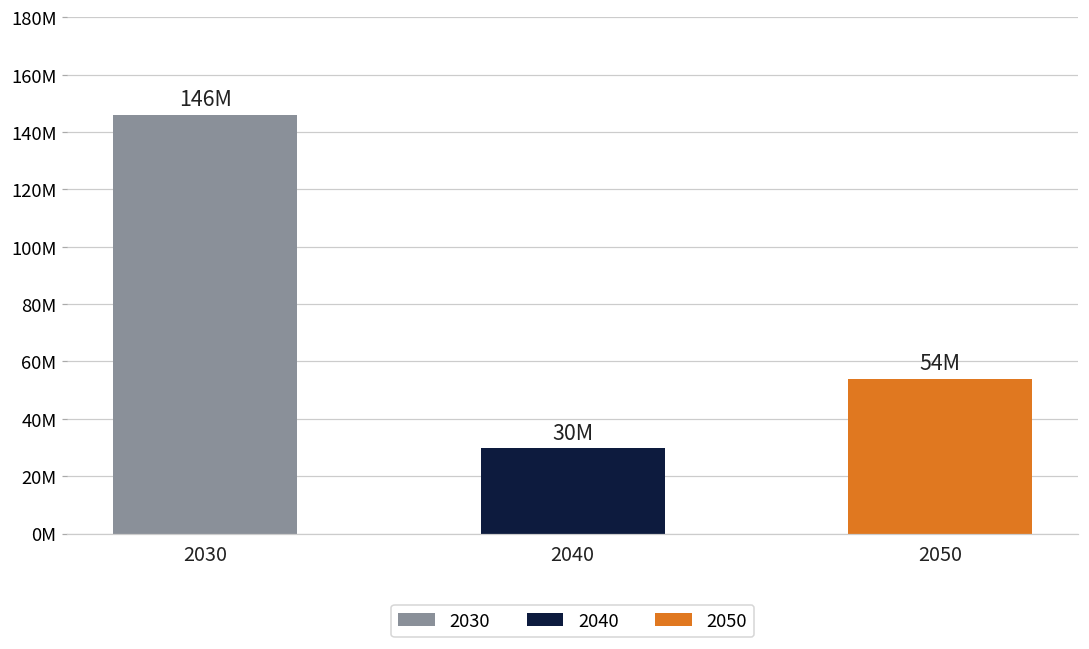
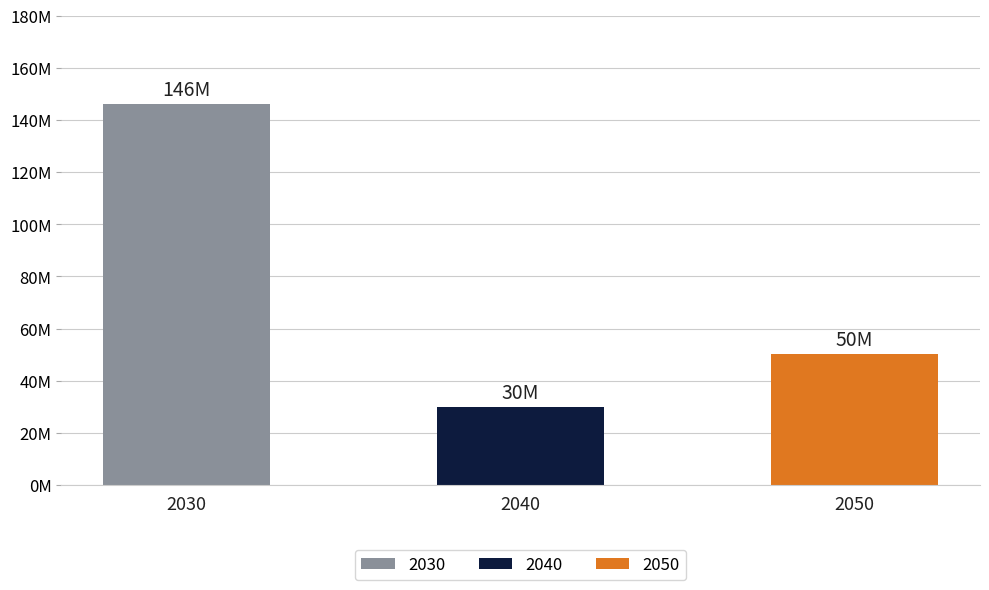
  {
    "2030": "146M",
    "2040": "30M",
-   "2050": "54M"
+   "2050": "50M"
  }
